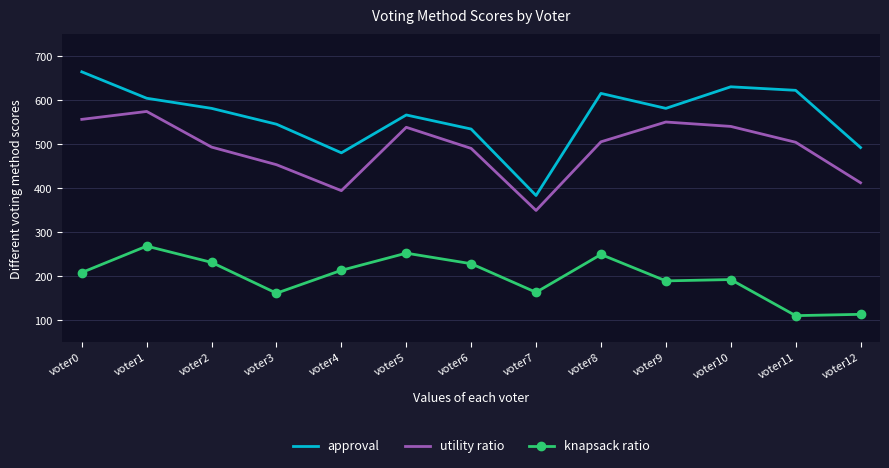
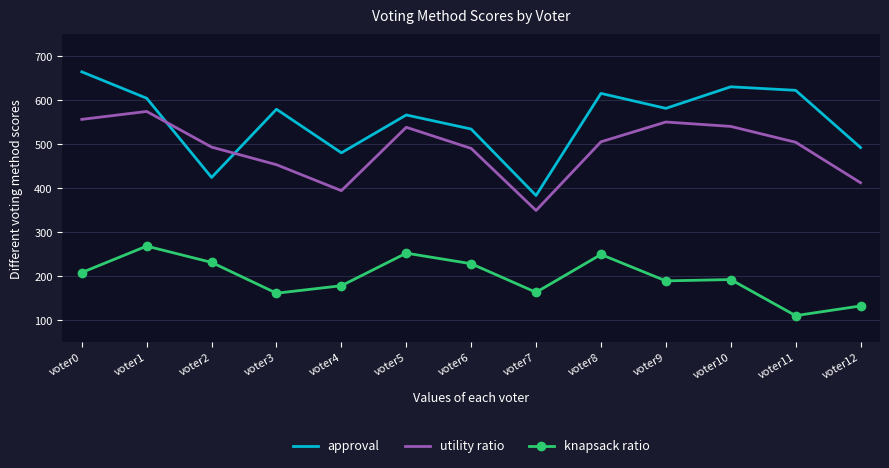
  {
    "approval": {
      "voter0": 670,
      "voter1": 610,
-     "voter2": 580,
-     "voter3": 550,
+     "voter2": 430,
+     "voter3": 580,
      "voter4": 480,
      "voter5": 570,
      "voter6": 540,
      "voter7": 380,
      "voter8": 620,
      "voter9": 580,
      "voter10": 630,
      "voter11": 620,
      "voter12": 490
    },
    "utility ratio": {
      "voter0": 560,
      "voter1": 580,
      "voter2": 490,
      "voter3": 450,
      "voter4": 400,
      "voter5": 540,
      "voter6": 490,
      "voter7": 350,
      "voter8": 510,
      "voter9": 550,
      "voter10": 540,
      "voter11": 510,
      "voter12": 410
    },
    "knapsack ratio": {
      "voter0": 210,
      "voter1": 270,
      "voter2": 230,
      "voter3": 160,
-     "voter4": 210,
+     "voter4": 180,
      "voter5": 250,
      "voter6": 230,
      "voter7": 160,
      "voter8": 250,
      "voter9": 190,
      "voter10": 190,
      "voter11": 110,
-     "voter12": 110
+     "voter12": 130
    }
  }
